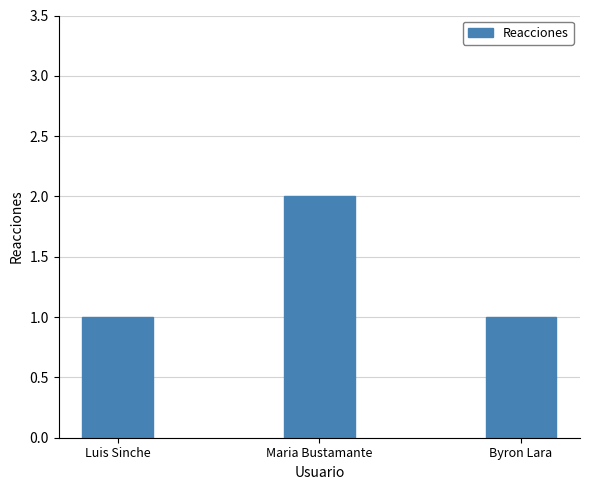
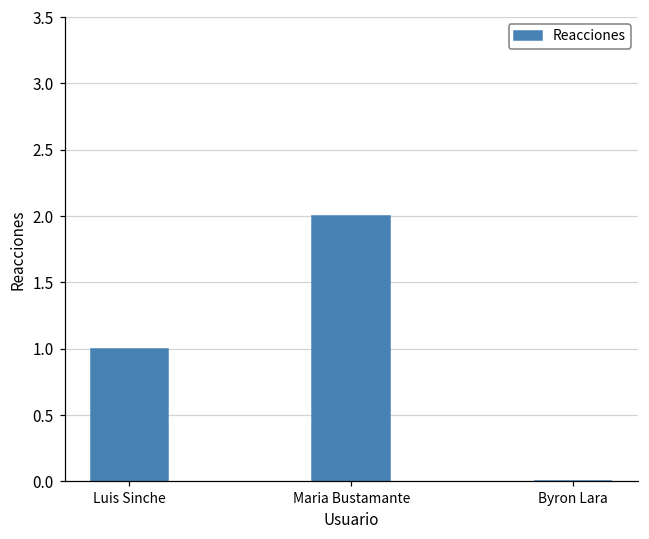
  {
    "Luis Sinche": 1,
    "Maria Bustamante": 2,
-   "Byron Lara": 1
+   "Byron Lara": 0
  }
